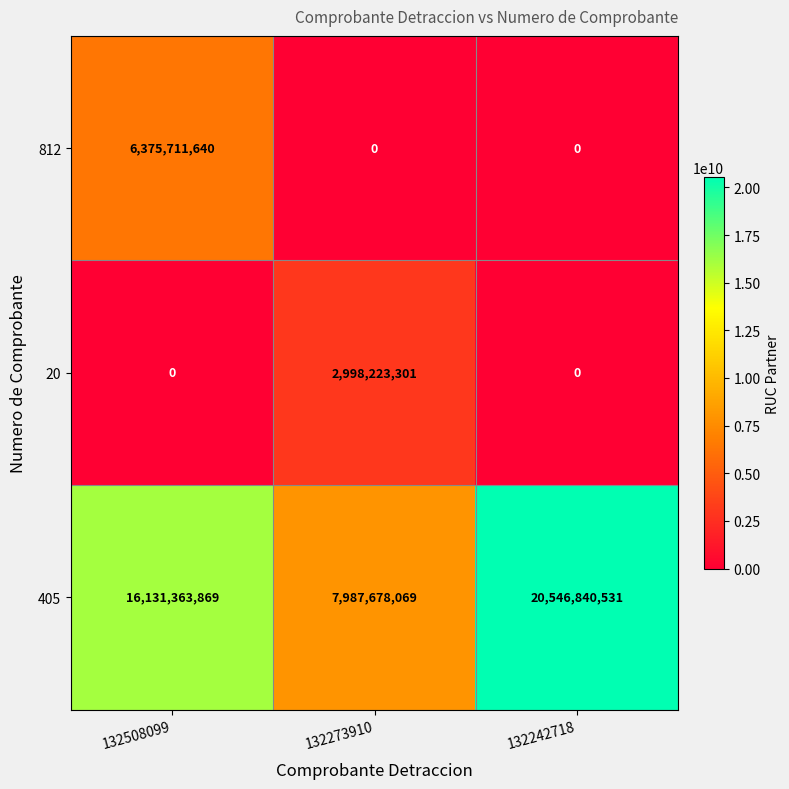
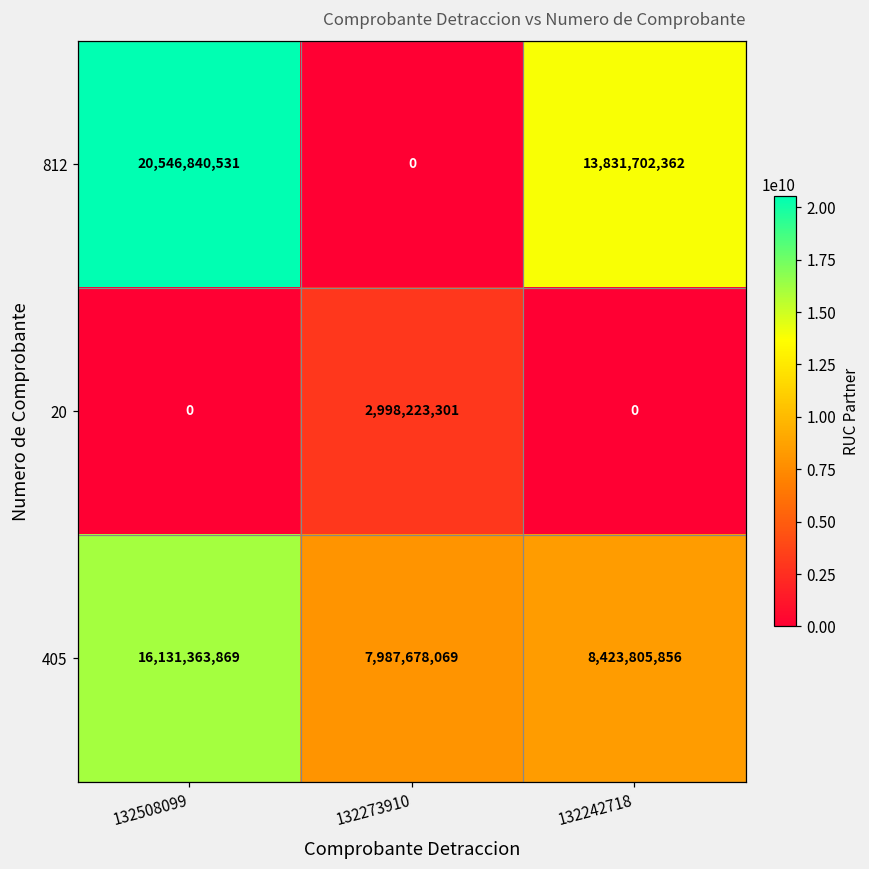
  {
    "812": {
-     "132508099": "6,375,711,640",
+     "132508099": "20,546,840,531",
      "132273910": "0",
-     "132242718": "0"
+     "132242718": "13,831,702,362"
    },
    "20": {
      "132508099": "0",
      "132273910": "2,998,223,301",
      "132242718": "0"
    },
    "405": {
      "132508099": "16,131,363,869",
      "132273910": "7,987,678,069",
-     "132242718": "20,546,840,531"
+     "132242718": "8,423,805,856"
    }
  }
